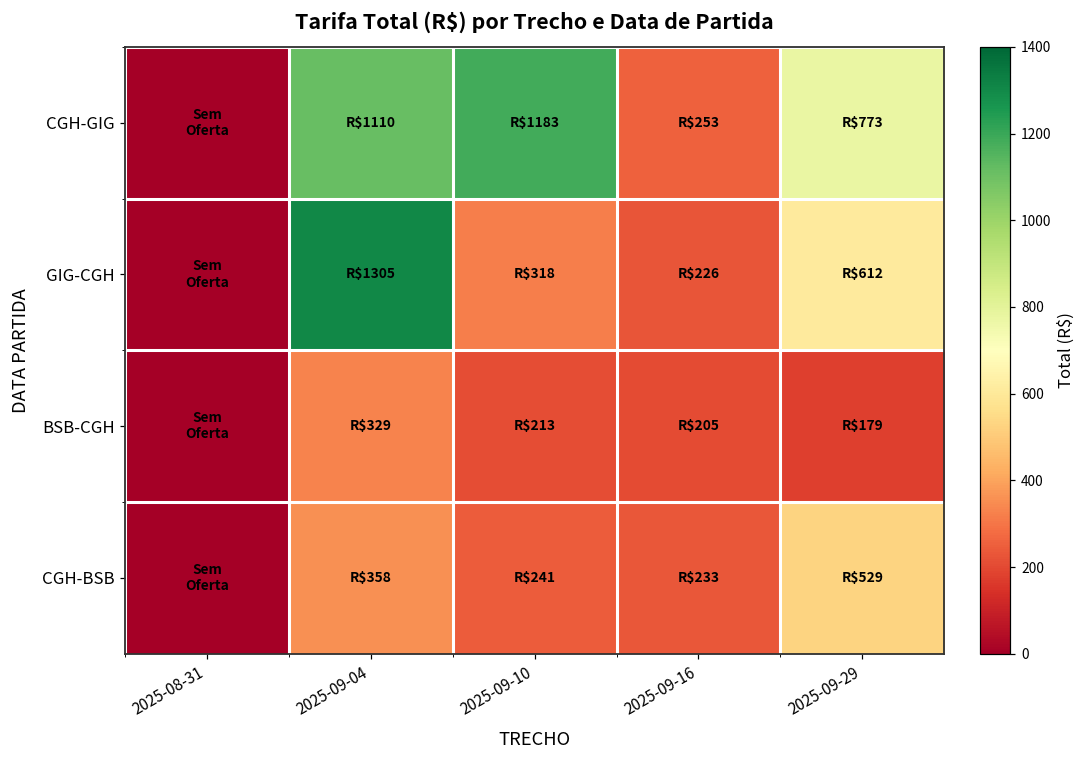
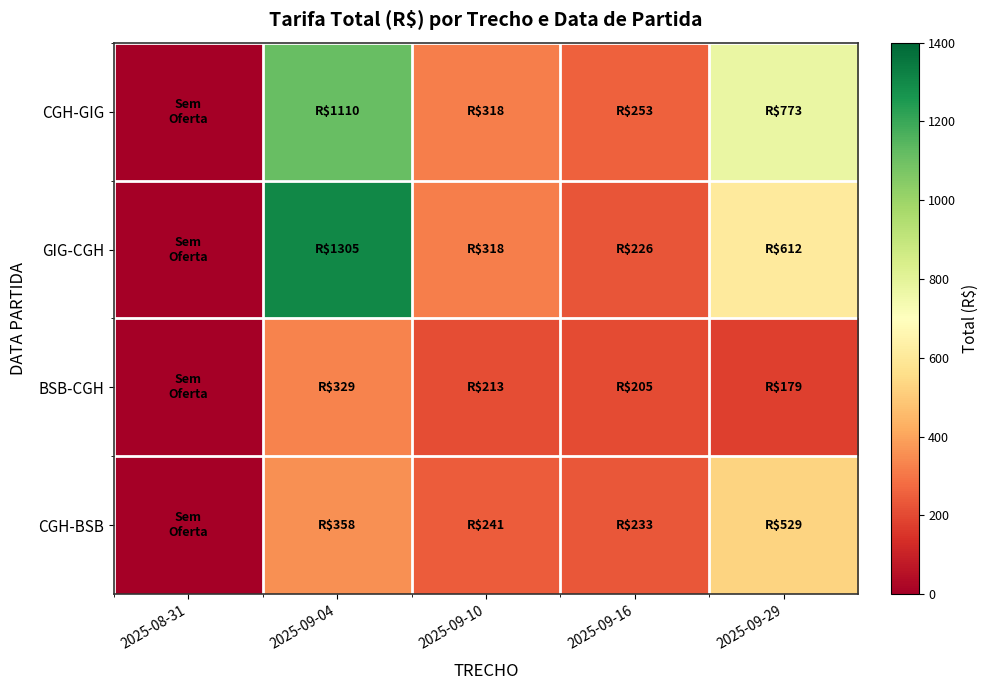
  {
    "CGH-GIG": {
      "2025-09-04": "$1110",
-     "2025-09-10": "$1183",
+     "2025-09-10": "$318",
      "2025-09-16": "$253",
      "2025-09-29": "$773"
    },
    "GIG-CGH": {
      "2025-09-04": "$1305",
      "2025-09-10": "$318",
      "2025-09-16": "$226",
      "2025-09-29": "$612"
    },
    "BSB-CGH": {
      "2025-09-04": "$329",
      "2025-09-10": "$213",
      "2025-09-16": "$205",
      "2025-09-29": "$179"
    },
    "CGH-BSB": {
      "2025-09-04": "$358",
      "2025-09-10": "$241",
      "2025-09-16": "$233",
      "2025-09-29": "$529"
    }
  }
